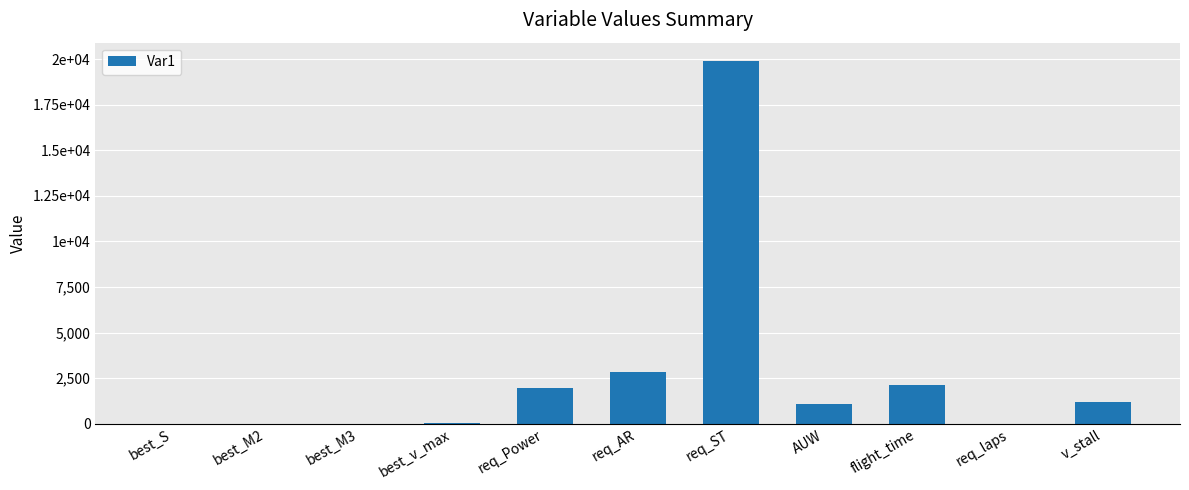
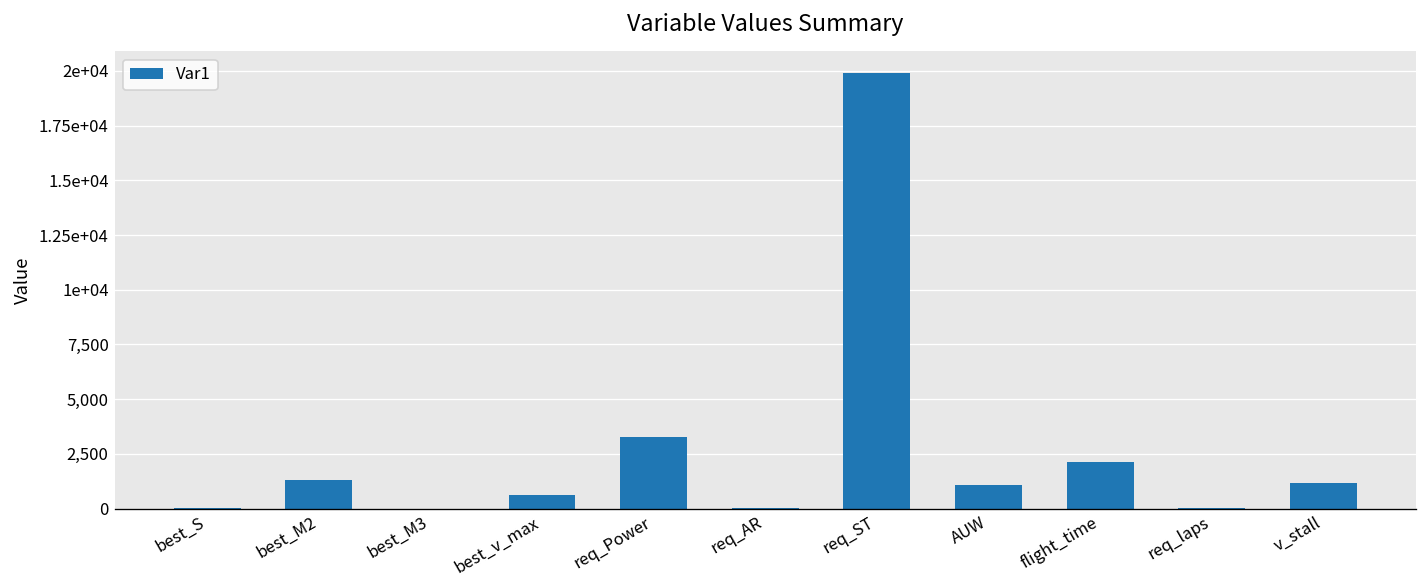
  {
-   "best_M2": "0",
-   "best_v_max": "0",
-   "req_Power": "1,900",
-   "req_AR": "2,900",
+   "best_M2": "1,300",
+   "best_v_max": "600",
+   "req_Power": "3,300",
+   "req_AR": "0",
    "req_ST": "19,900",
    "AUW": "1,100",
    "flight_time": "2,100",
    "v_stall": "1,200"
  }
